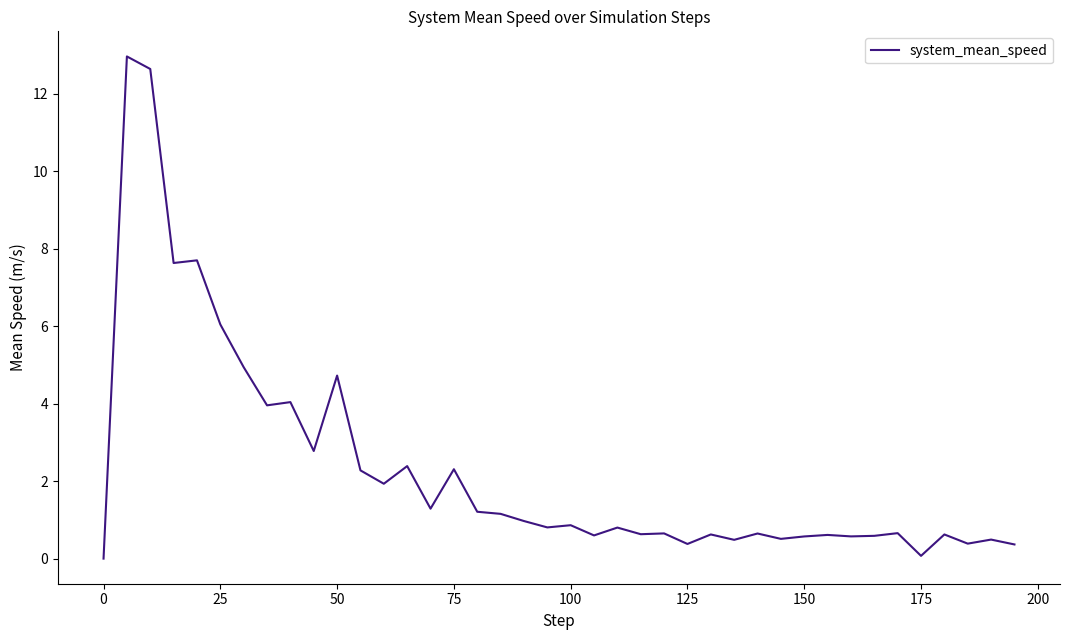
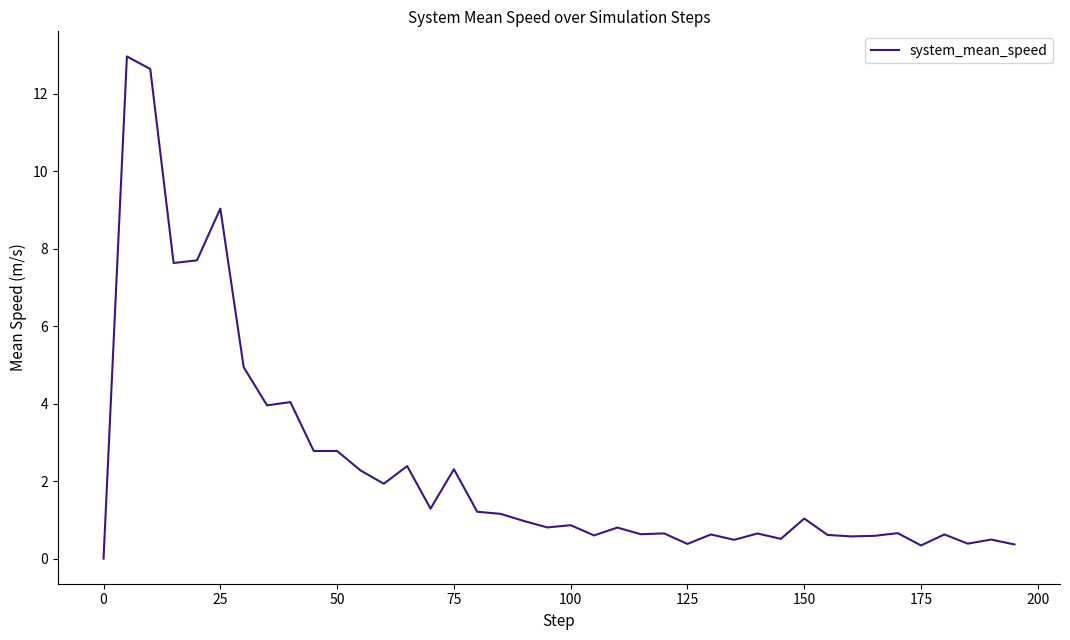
  {
    "0": 0.0,
-   "25": 6.0,
-   "50": 4.7,
+   "25": 9.0,
+   "50": 2.8,
    "75": 2.3,
    "100": 0.9,
    "125": 0.4,
-   "150": 0.6,
-   "175": 0.1
+   "150": 1.0,
+   "175": 0.3
  }
